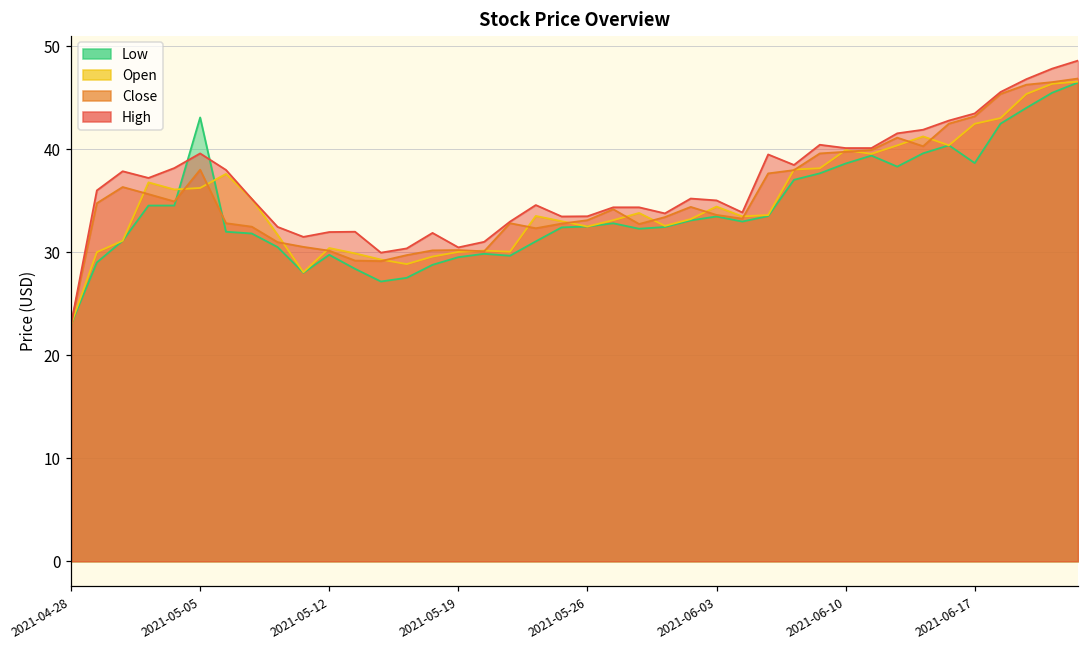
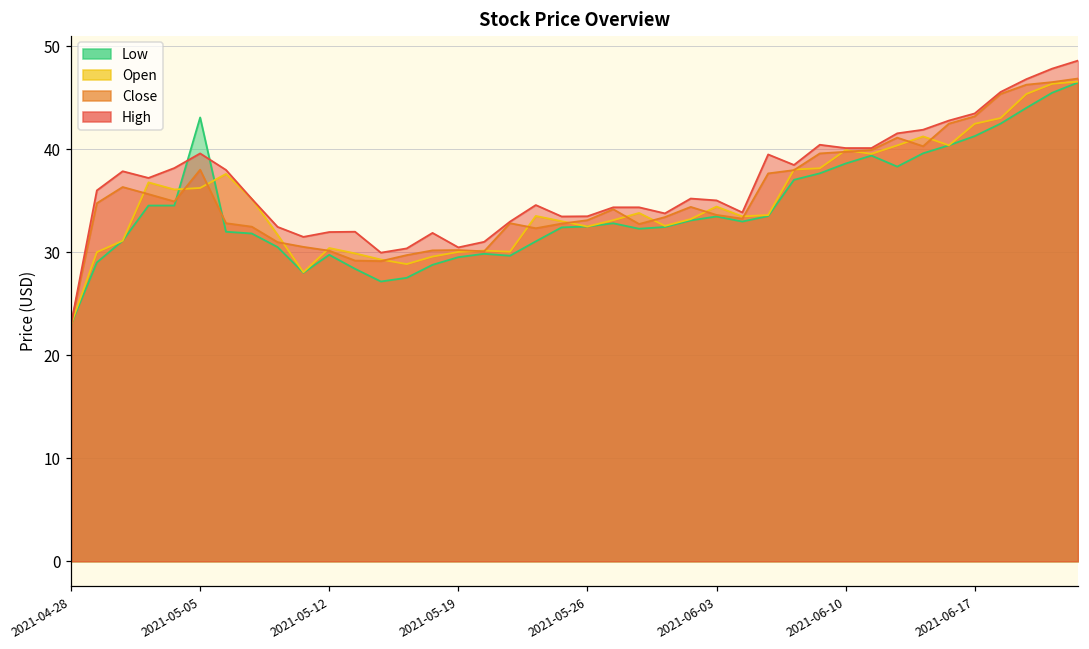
  {
    "Low": {
      "2021-05-05": 43,
      "2021-05-12": 30,
      "2021-05-19": 30,
      "2021-06-10": 39,
-     "2021-06-17": 39
+     "2021-06-17": 41
    }
  }
